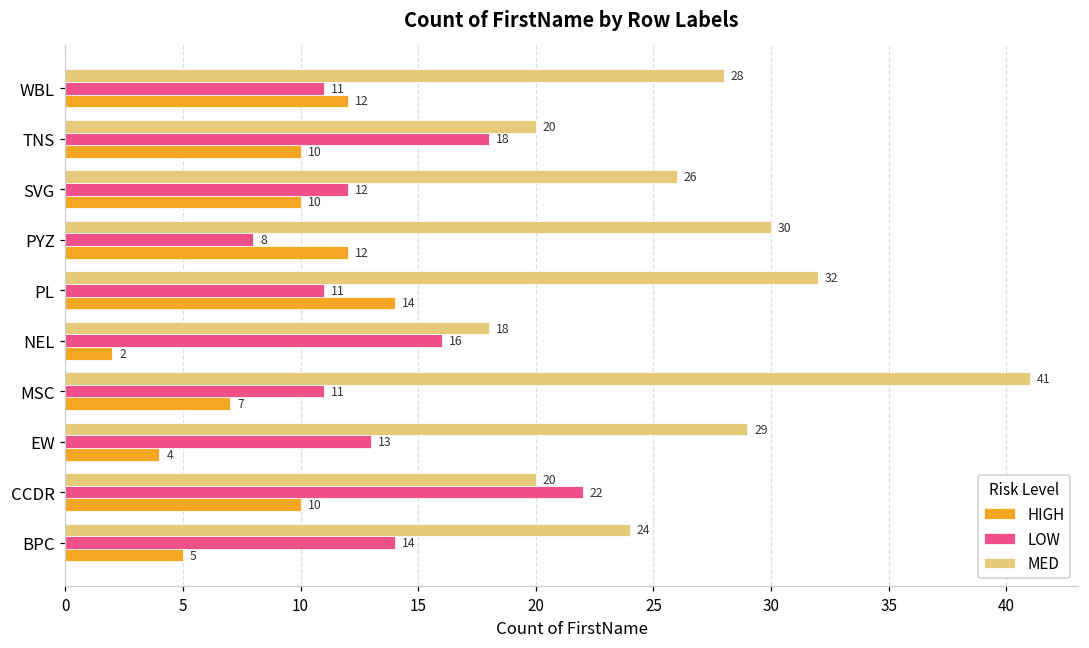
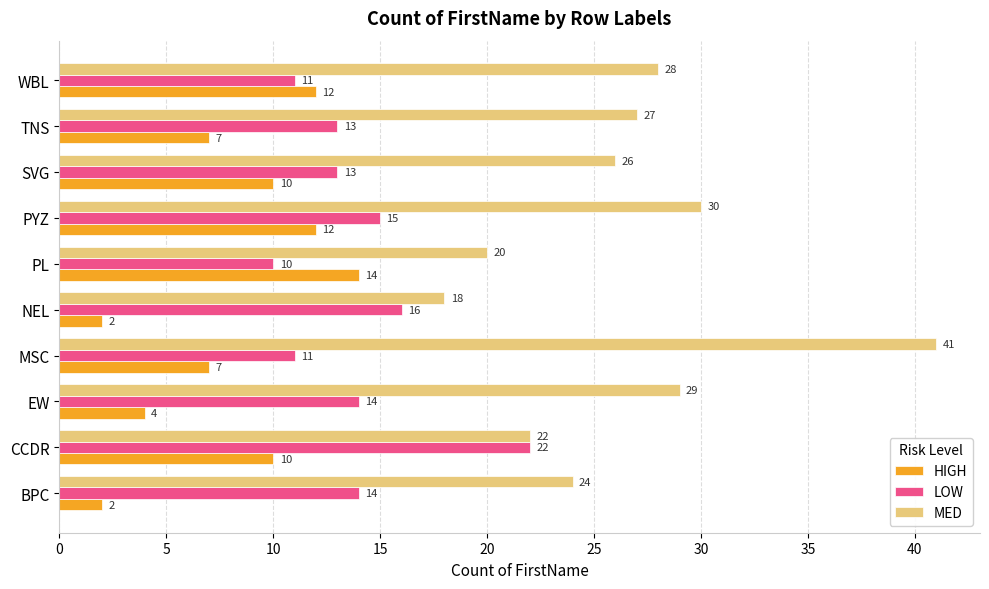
  {
    "HIGH": {
      "WBL": 12,
-     "TNS": 10,
+     "TNS": 7,
      "SVG": 10,
      "PYZ": 12,
      "PL": 14,
      "NEL": 2,
      "MSC": 7,
      "EW": 4,
      "CCDR": 10,
-     "BPC": 5
+     "BPC": 2
    },
    "LOW": {
      "WBL": 11,
-     "TNS": 18,
-     "SVG": 12,
-     "PYZ": 8,
-     "PL": 11,
+     "TNS": 13,
+     "SVG": 13,
+     "PYZ": 15,
+     "PL": 10,
      "NEL": 16,
      "MSC": 11,
-     "EW": 13,
+     "EW": 14,
      "CCDR": 22,
      "BPC": 14
    },
    "MED": {
      "WBL": 28,
-     "TNS": 20,
+     "TNS": 27,
      "SVG": 26,
      "PYZ": 30,
-     "PL": 32,
+     "PL": 20,
      "NEL": 18,
      "MSC": 41,
      "EW": 29,
-     "CCDR": 20,
+     "CCDR": 22,
      "BPC": 24
    }
  }
